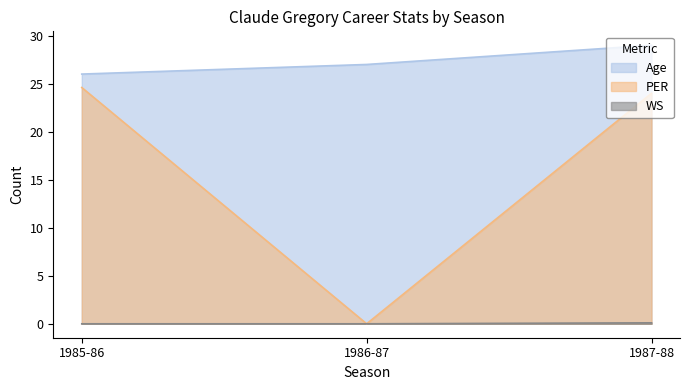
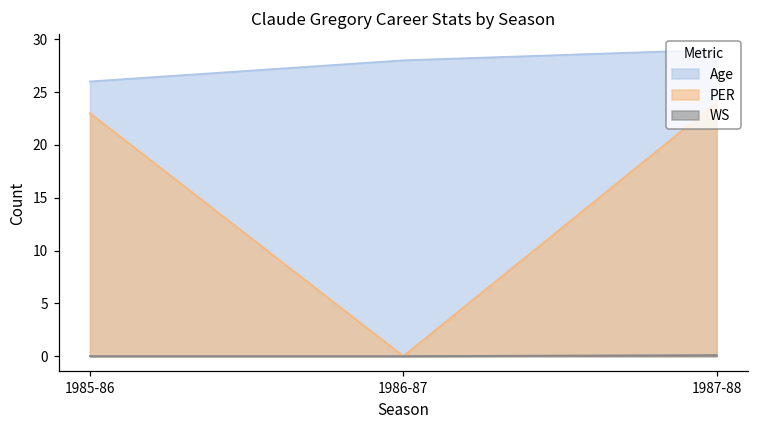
  {
    "Age": {
      "1985-86": 26,
-     "1986-87": 27
+     "1986-87": 28
    },
    "PER": {
-     "1985-86": 25
+     "1985-86": 23
    },
    "WS": {
      "1985-86": 0,
      "1987-88": 0
    }
  }
